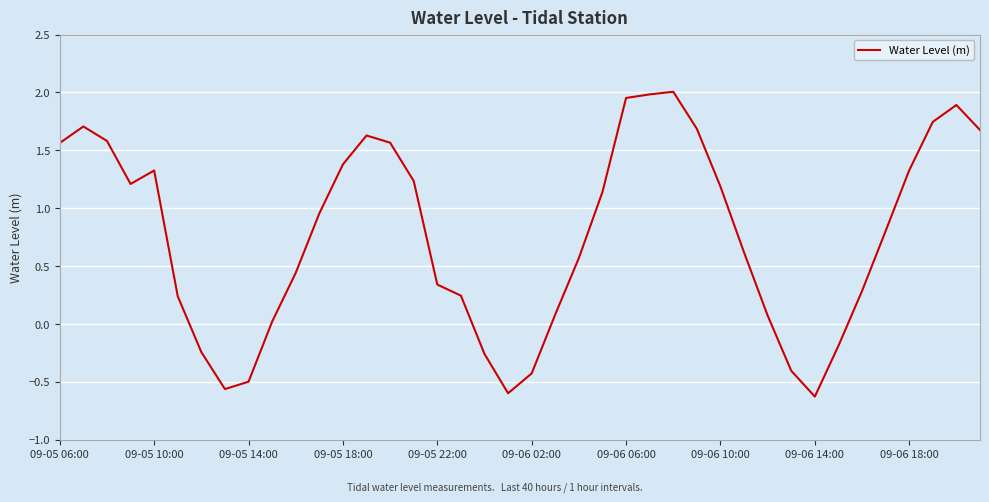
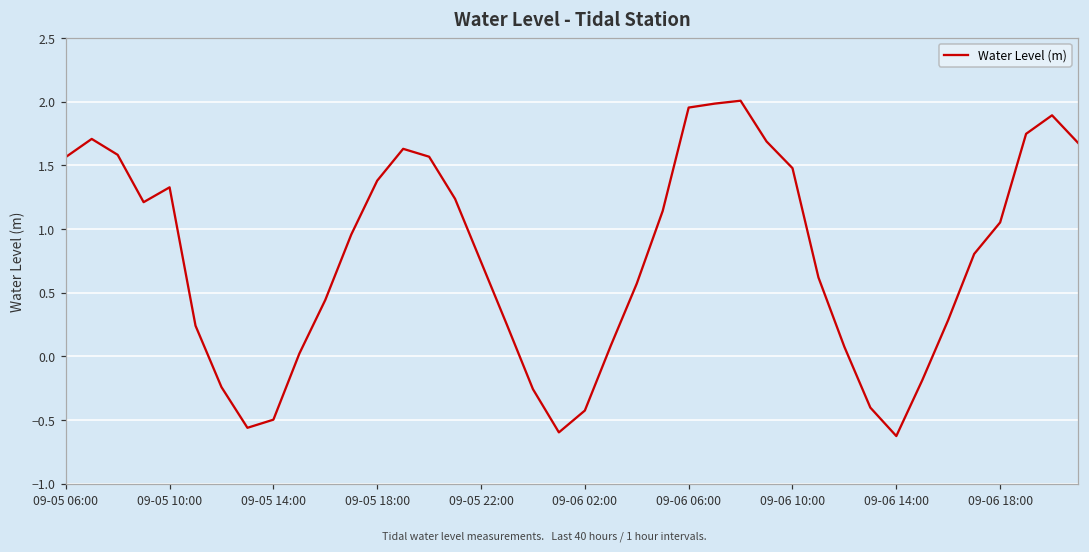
  {
    "09-05 06:00": 1.56,
    "09-05 10:00": 1.33,
    "09-05 14:00": -0.50,
    "09-05 18:00": 1.38,
-   "09-05 22:00": 0.34,
+   "09-05 22:00": 0.74,
    "09-06 02:00": -0.43,
    "09-06 06:00": 1.95,
-   "09-06 10:00": 1.19,
+   "09-06 10:00": 1.48,
    "09-06 14:00": -0.63,
-   "09-06 18:00": 1.33
+   "09-06 18:00": 1.05
  }
